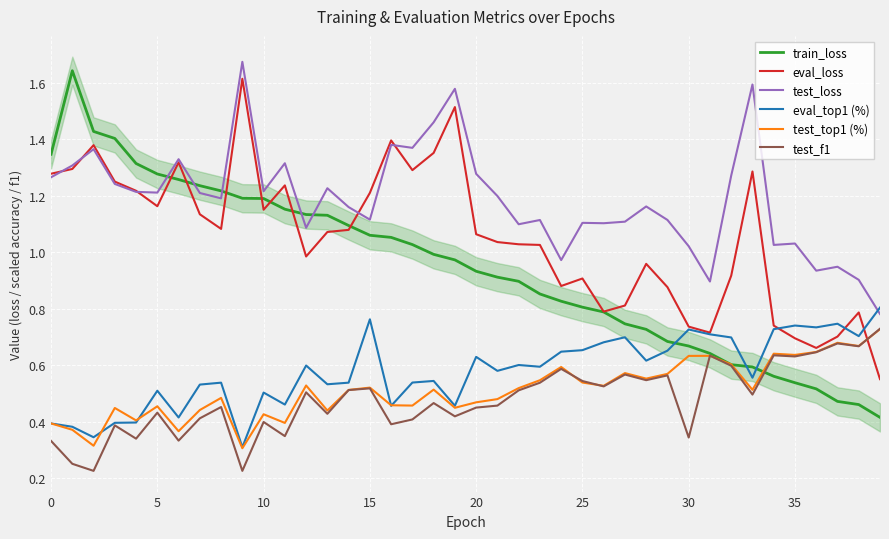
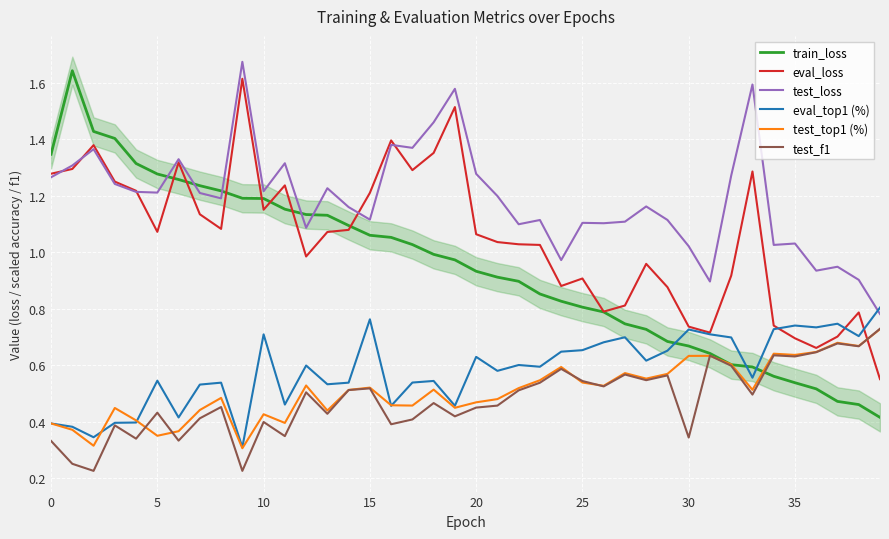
  {
    "eval_loss": {
      "0": 1.28,
-     "5": 1.16,
+     "5": 1.07,
      "10": 1.15,
      "15": 1.21,
      "20": 1.06,
      "25": 0.91,
      "30": 0.74,
      "35": 0.70
    },
    "test_loss": {
      "0": 1.27,
      "5": 1.21,
      "10": 1.22,
      "20": 1.28,
      "25": 1.10,
      "30": 1.02,
      "35": 1.03
    },
    "eval_top1 (%)": {
-     "5": 0.51,
-     "10": 0.50,
+     "5": 0.55,
+     "10": 0.71,
      "15": 0.76,
      "20": 0.63,
      "25": 0.65,
      "35": 0.74
    },
    "test_top1 (%)": {
-     "5": 0.45,
+     "5": 0.35,
      "10": 0.43,
      "20": 0.47,
      "30": 0.63
    },
    "test_f1": {
      "0": 0.33,
      "5": 0.43,
      "10": 0.40,
      "20": 0.45,
      "30": 0.34
    }
  }
